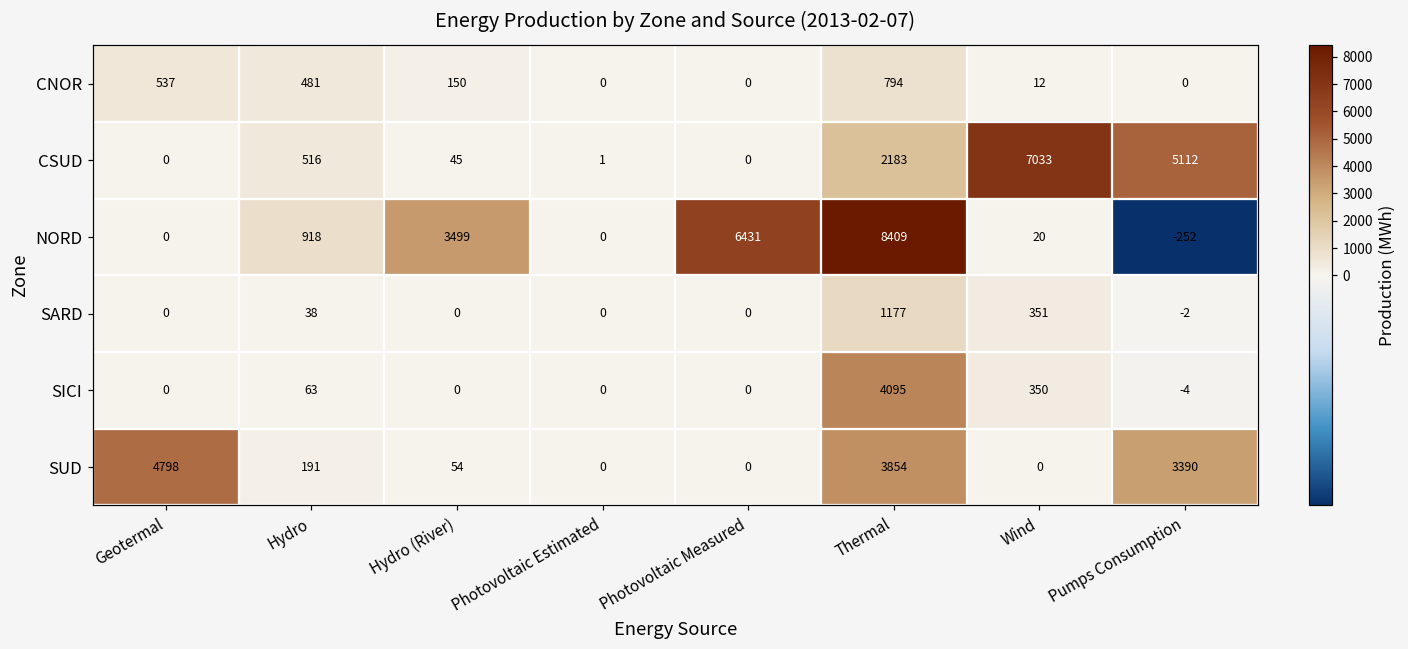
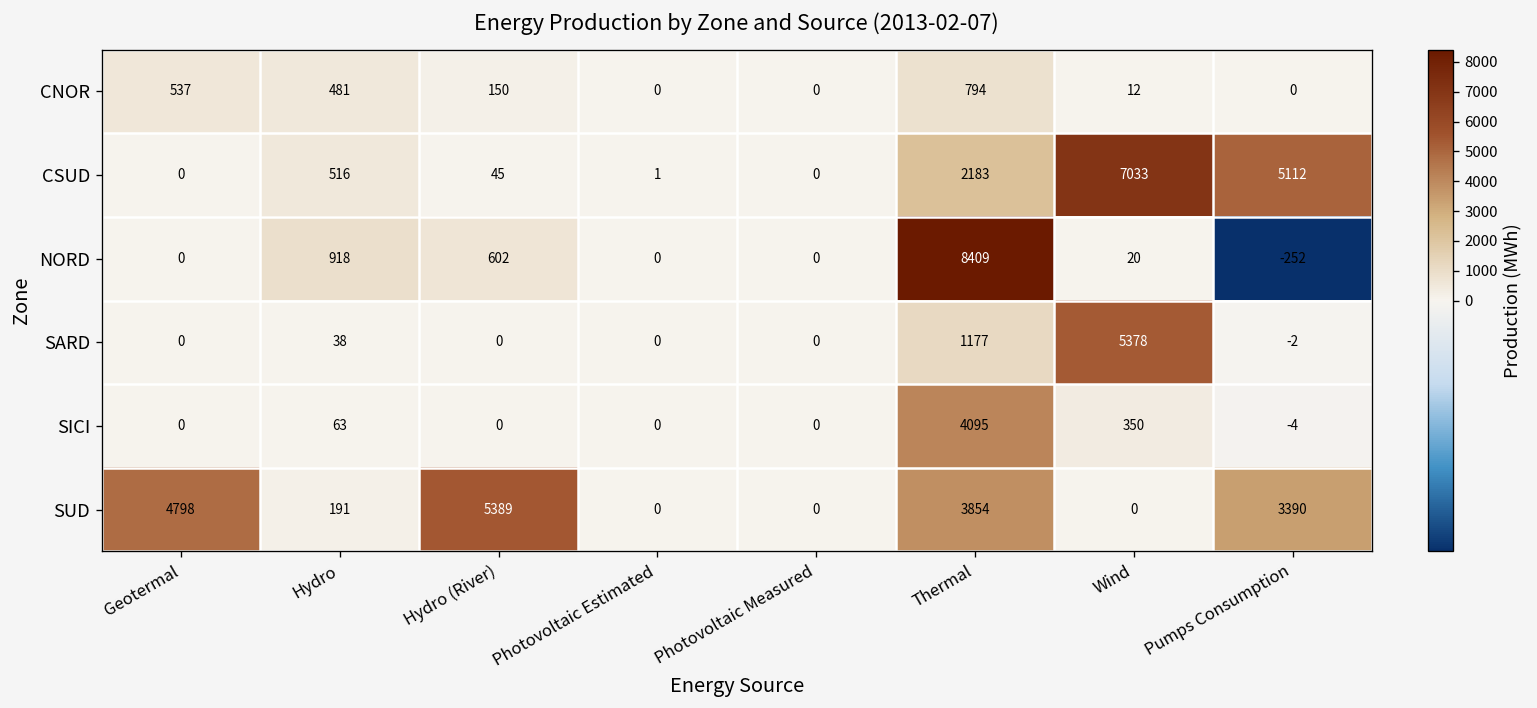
  {
    "CNOR": {
      "Geotermal": 537,
      "Hydro": 481,
      "Hydro (River)": 150,
      "Photovoltaic Estimated": 0,
      "Photovoltaic Measured": 0,
      "Thermal": 794,
      "Wind": 12,
      "Pumps Consumption": 0
    },
    "CSUD": {
      "Geotermal": 0,
      "Hydro": 516,
      "Hydro (River)": 45,
      "Photovoltaic Estimated": 1,
      "Photovoltaic Measured": 0,
      "Thermal": 2183,
      "Wind": 7033,
      "Pumps Consumption": 5112
    },
    "NORD": {
      "Geotermal": 0,
      "Hydro": 918,
-     "Hydro (River)": 3499,
+     "Hydro (River)": 602,
      "Photovoltaic Estimated": 0,
-     "Photovoltaic Measured": 6431,
+     "Photovoltaic Measured": 0,
      "Thermal": 8409,
      "Wind": 20,
      "Pumps Consumption": -252
    },
    "SARD": {
      "Geotermal": 0,
      "Hydro": 38,
      "Hydro (River)": 0,
      "Photovoltaic Estimated": 0,
      "Photovoltaic Measured": 0,
      "Thermal": 1177,
-     "Wind": 351,
+     "Wind": 5378,
      "Pumps Consumption": -2
    },
    "SICI": {
      "Geotermal": 0,
      "Hydro": 63,
      "Hydro (River)": 0,
      "Photovoltaic Estimated": 0,
      "Photovoltaic Measured": 0,
      "Thermal": 4095,
      "Wind": 350,
      "Pumps Consumption": -4
    },
    "SUD": {
      "Geotermal": 4798,
      "Hydro": 191,
-     "Hydro (River)": 54,
+     "Hydro (River)": 5389,
      "Photovoltaic Estimated": 0,
      "Photovoltaic Measured": 0,
      "Thermal": 3854,
      "Wind": 0,
      "Pumps Consumption": 3390
    }
  }
